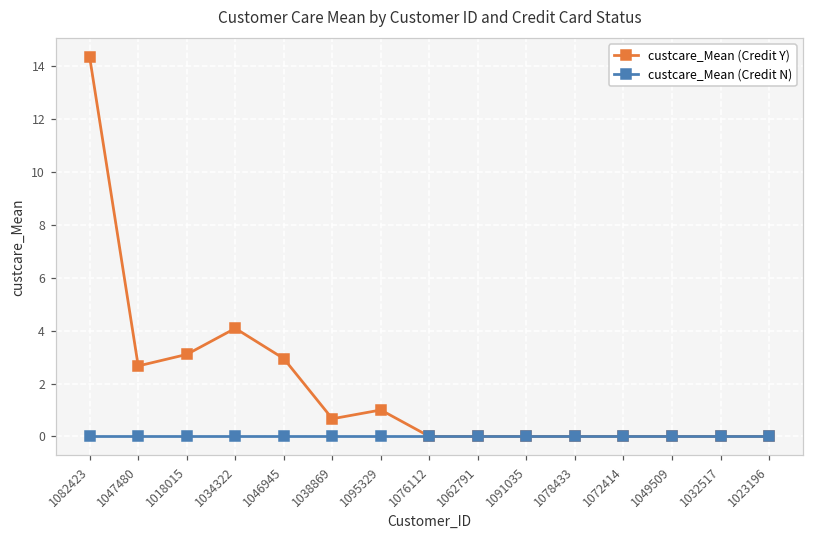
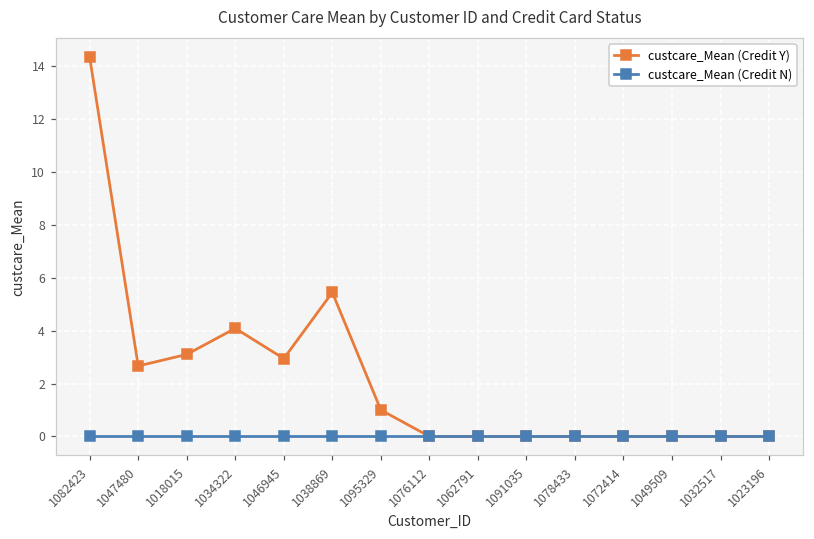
  {
    "custcare_Mean (Credit Y)": {
      "1082423": 14.3,
      "1047480": 2.7,
      "1018015": 3.1,
      "1034322": 4.1,
      "1046945": 2.9,
-     "1038869": 0.7,
+     "1038869": 5.4,
      "1095329": 1.0
    },
    "custcare_Mean (Credit N)": {
      "1082423": 0.0,
      "1047480": 0.0,
      "1018015": 0.0,
      "1034322": 0.0,
      "1046945": 0.0,
      "1038869": 0.0,
      "1095329": 0.0
    }
  }
